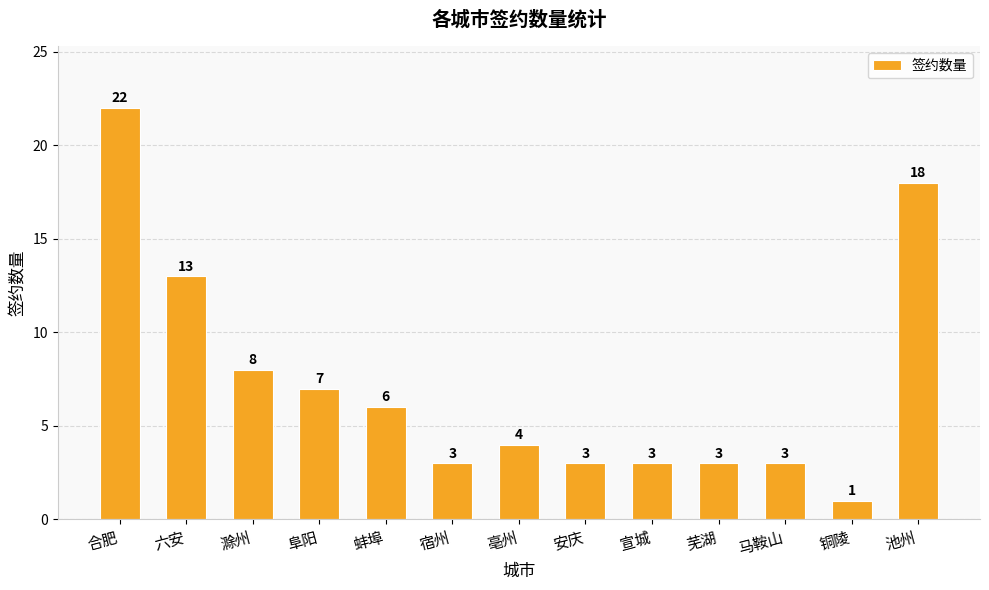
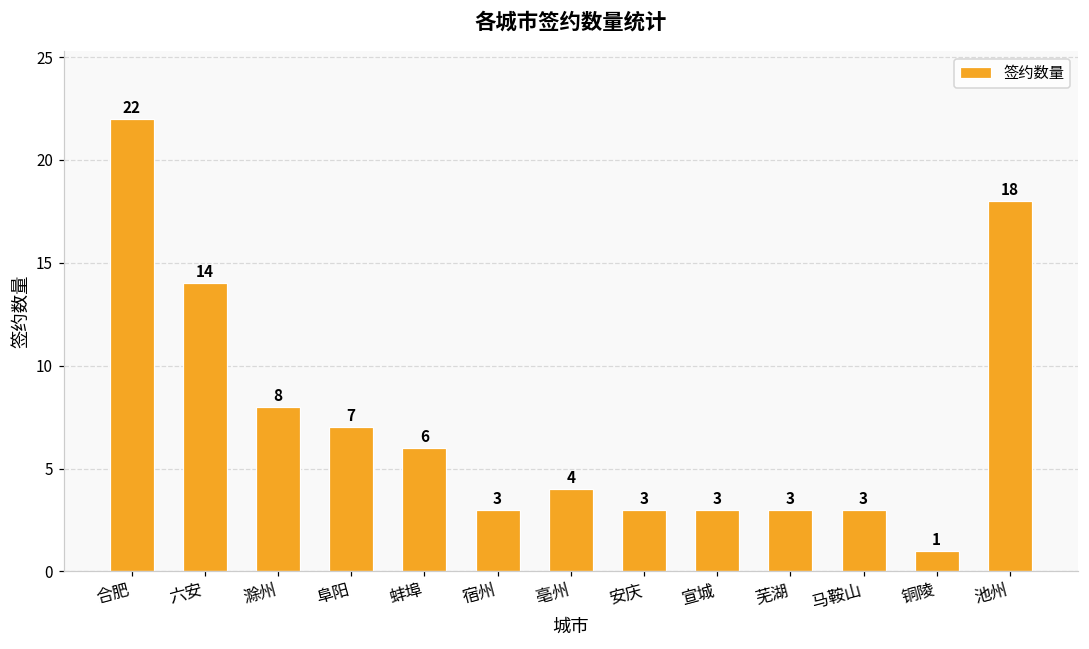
  {
    "合肥": 22,
-   "六安": 13,
+   "六安": 14,
    "滁州": 8,
    "阜阳": 7,
    "蚌埠": 6,
    "宿州": 3,
    "亳州": 4,
    "安庆": 3,
    "宣城": 3,
    "芜湖": 3,
    "马鞍山": 3,
    "铜陵": 1,
    "池州": 18
  }
